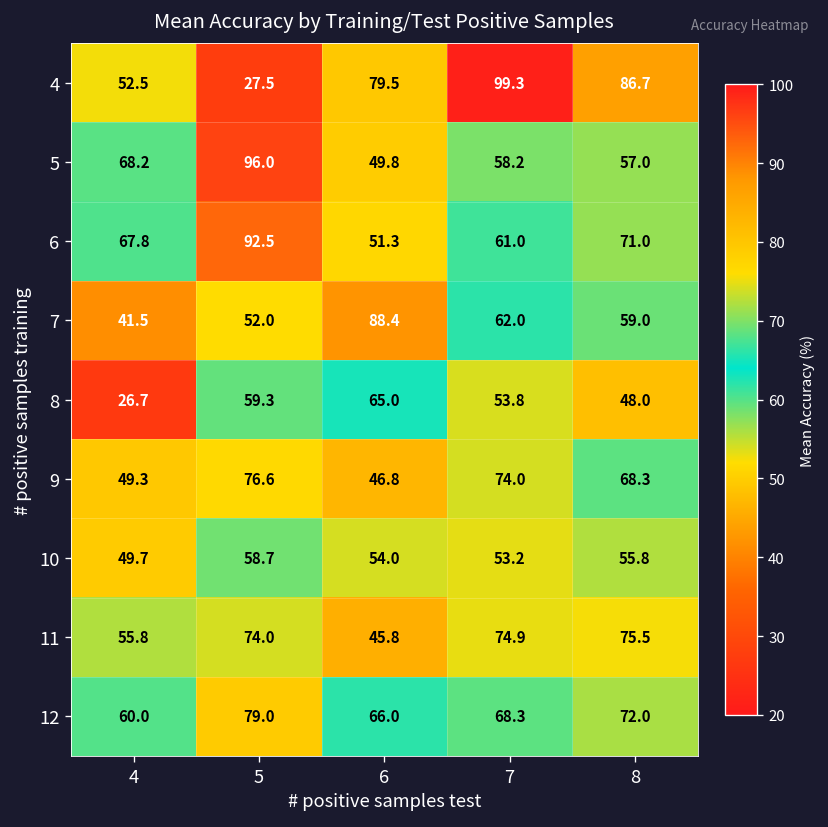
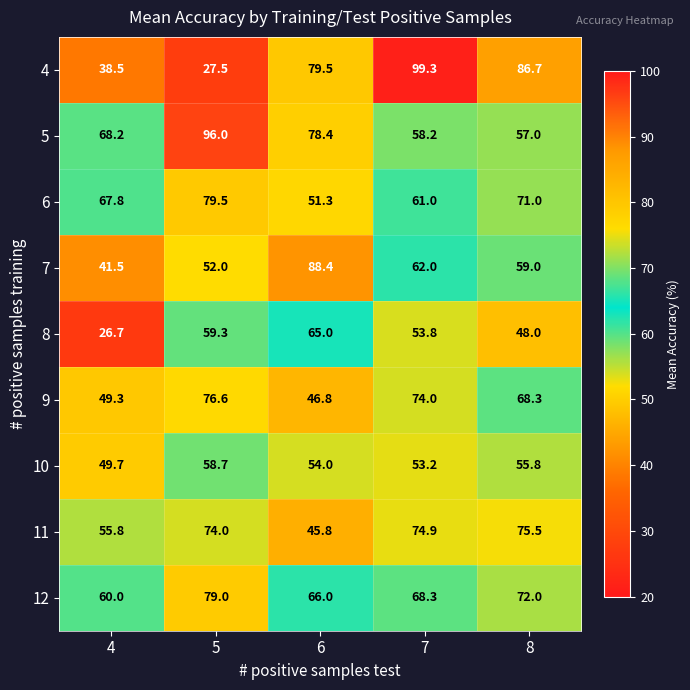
  {
    "4": {
-     "4": 52.5,
+     "4": 38.5,
      "5": 27.5,
      "6": 79.5,
      "7": 99.3,
      "8": 86.7
    },
    "5": {
      "4": 68.2,
      "5": 96.0,
-     "6": 49.8,
+     "6": 78.4,
      "7": 58.2,
      "8": 57.0
    },
    "6": {
      "4": 67.8,
-     "5": 92.5,
+     "5": 79.5,
      "6": 51.3,
      "7": 61.0,
      "8": 71.0
    },
    "7": {
      "4": 41.5,
      "5": 52.0,
      "6": 88.4,
      "7": 62.0,
      "8": 59.0
    },
    "8": {
      "4": 26.7,
      "5": 59.3,
      "6": 65.0,
      "7": 53.8,
      "8": 48.0
    },
    "9": {
      "4": 49.3,
      "5": 76.6,
      "6": 46.8,
      "7": 74.0,
      "8": 68.3
    },
    "10": {
      "4": 49.7,
      "5": 58.7,
      "6": 54.0,
      "7": 53.2,
      "8": 55.8
    },
    "11": {
      "4": 55.8,
      "5": 74.0,
      "6": 45.8,
      "7": 74.9,
      "8": 75.5
    },
    "12": {
      "4": 60.0,
      "5": 79.0,
      "6": 66.0,
      "7": 68.3,
      "8": 72.0
    }
  }
